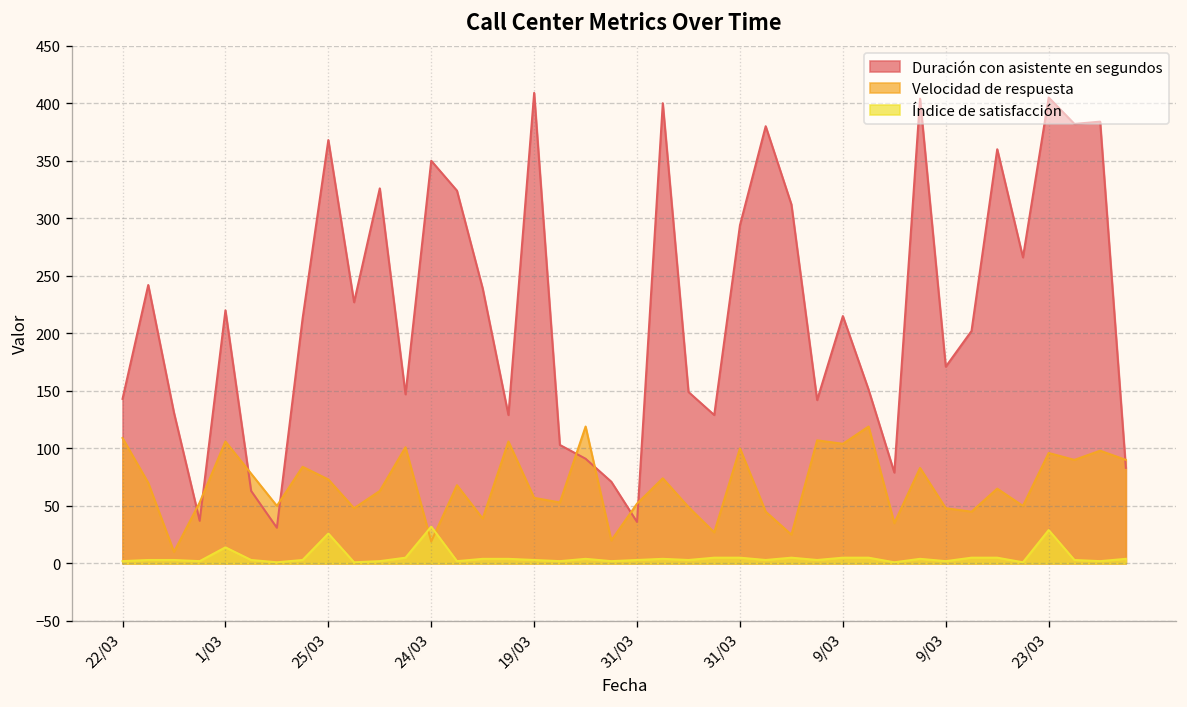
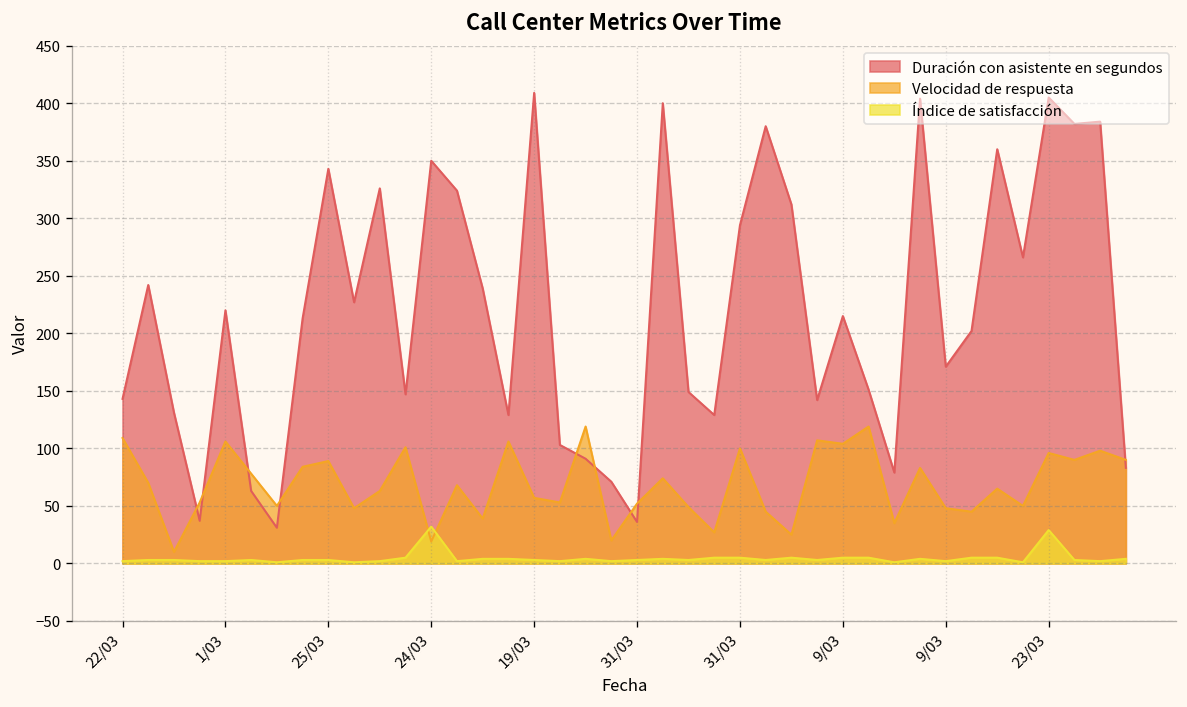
  {
    "Duración con asistente en segundos": {
      "1/03": 220,
-     "25/03": 370,
+     "25/03": 340,
      "24/03": 350
    },
    "Velocidad de respuesta": {
      "1/03": 110,
-     "25/03": 70,
+     "25/03": 90,
      "24/03": 20,
      "23/03": 100
    },
    "Índice de satisfacción": {
-     "1/03": 10,
-     "25/03": 30,
+     "1/03": 0,
+     "25/03": 0,
      "24/03": 30,
      "23/03": 30
    }
  }
